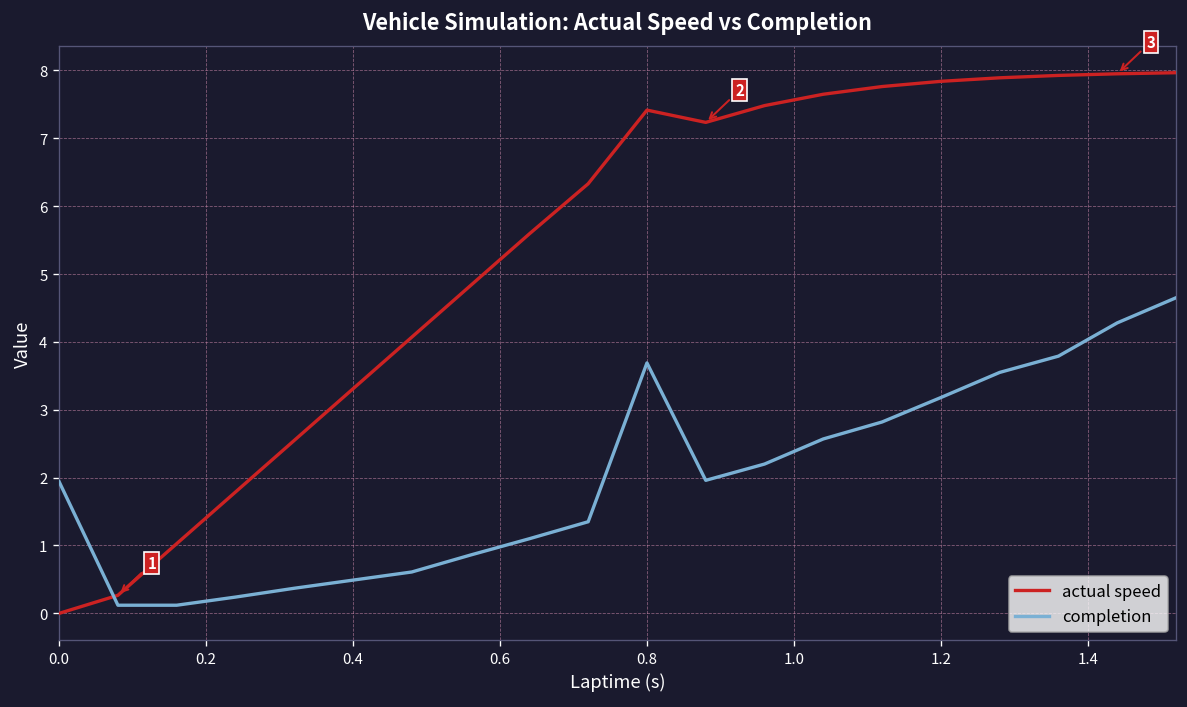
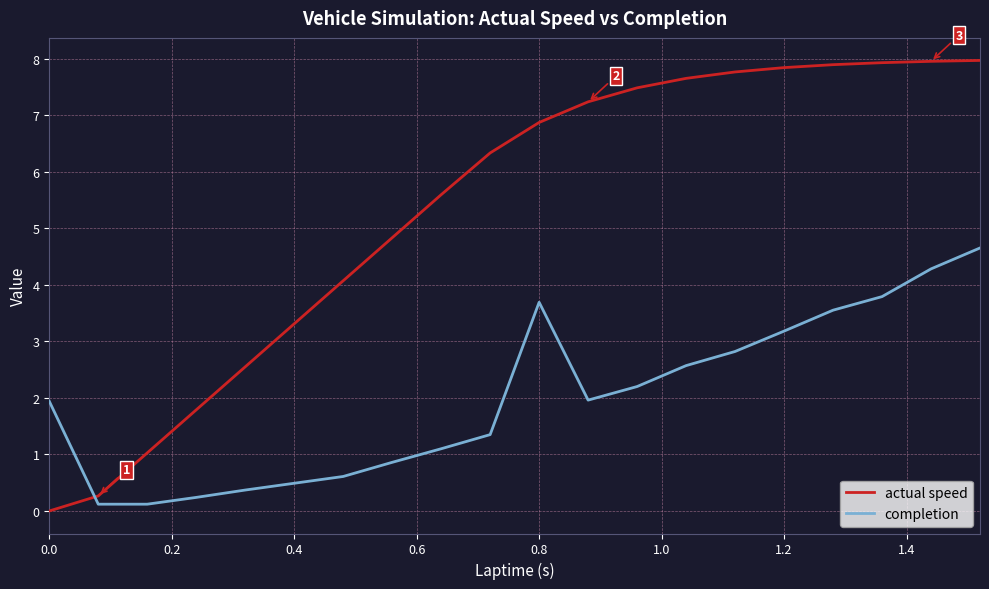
  {
    "actual speed": {
      "0.0": 0.0,
      "0.4": 3.3,
-     "0.8": 7.4,
+     "0.8": 6.9,
      "1.2": 7.8
    },
    "completion": {
      "0.0": 1.9,
      "0.4": 0.5,
      "0.8": 3.7,
      "1.2": 3.2
    }
  }
